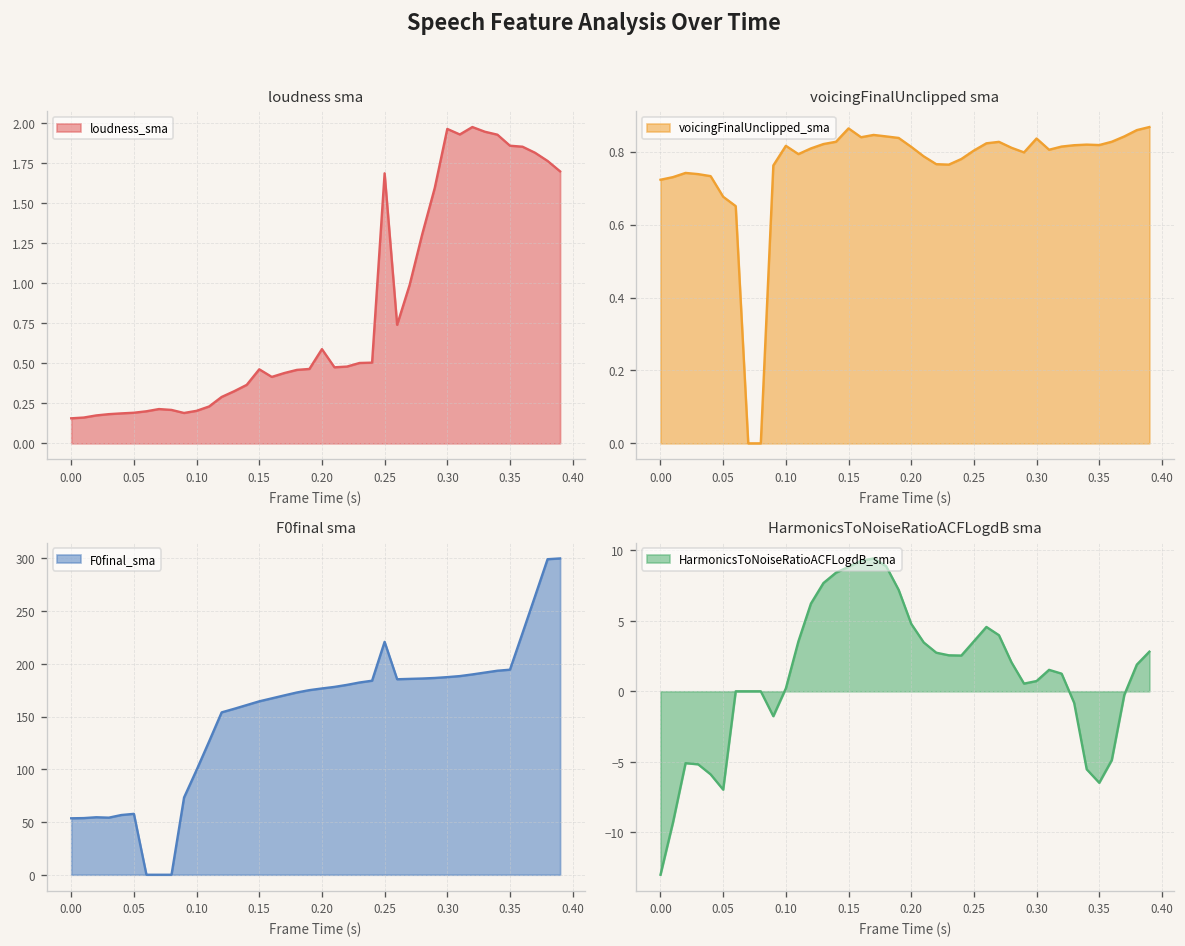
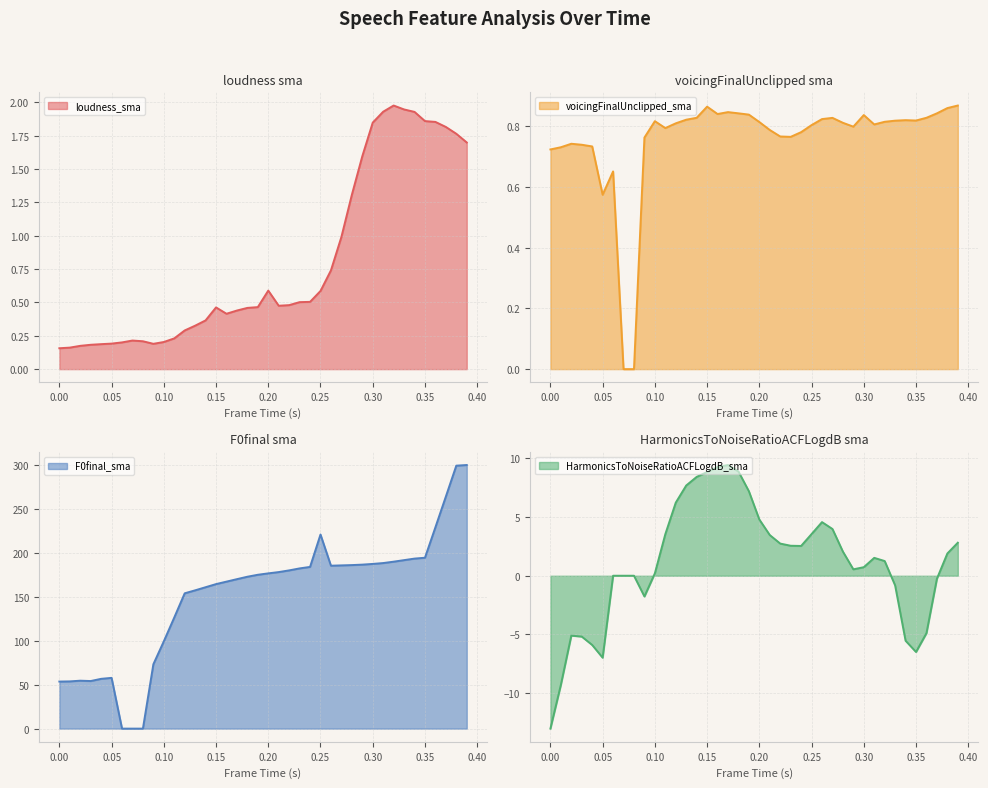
  {
    "loudness sma": {
      "0.00": 0.16,
      "0.05": 0.19,
      "0.10": 0.20,
      "0.15": 0.46,
      "0.20": 0.59,
-     "0.25": 1.69,
-     "0.30": 1.96,
+     "0.25": 0.59,
+     "0.30": 1.85,
      "0.35": 1.86
    },
    "voicingFinalUnclipped sma": {
      "0.00": 0.72,
-     "0.05": 0.68,
+     "0.05": 0.57,
      "0.10": 0.82,
      "0.15": 0.86,
      "0.20": 0.81,
      "0.25": 0.80,
      "0.30": 0.84,
      "0.35": 0.82
    },
    "F0final sma": {
      "0.00": 50,
      "0.05": 60,
      "0.10": 100,
      "0.15": 160,
      "0.20": 180,
      "0.25": 220,
      "0.30": 190,
      "0.35": 190
    }
  }
